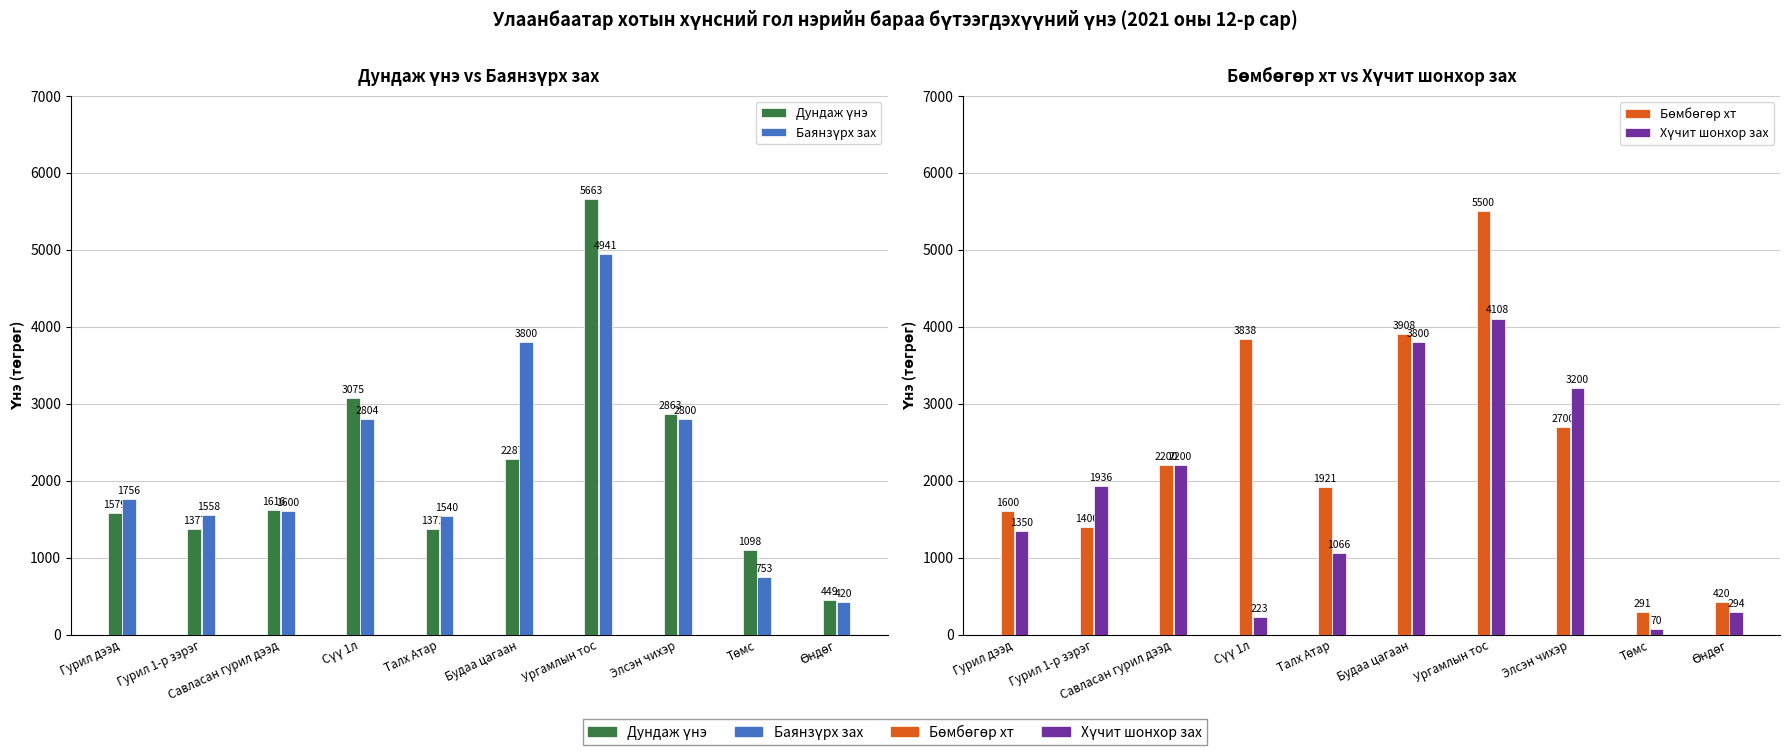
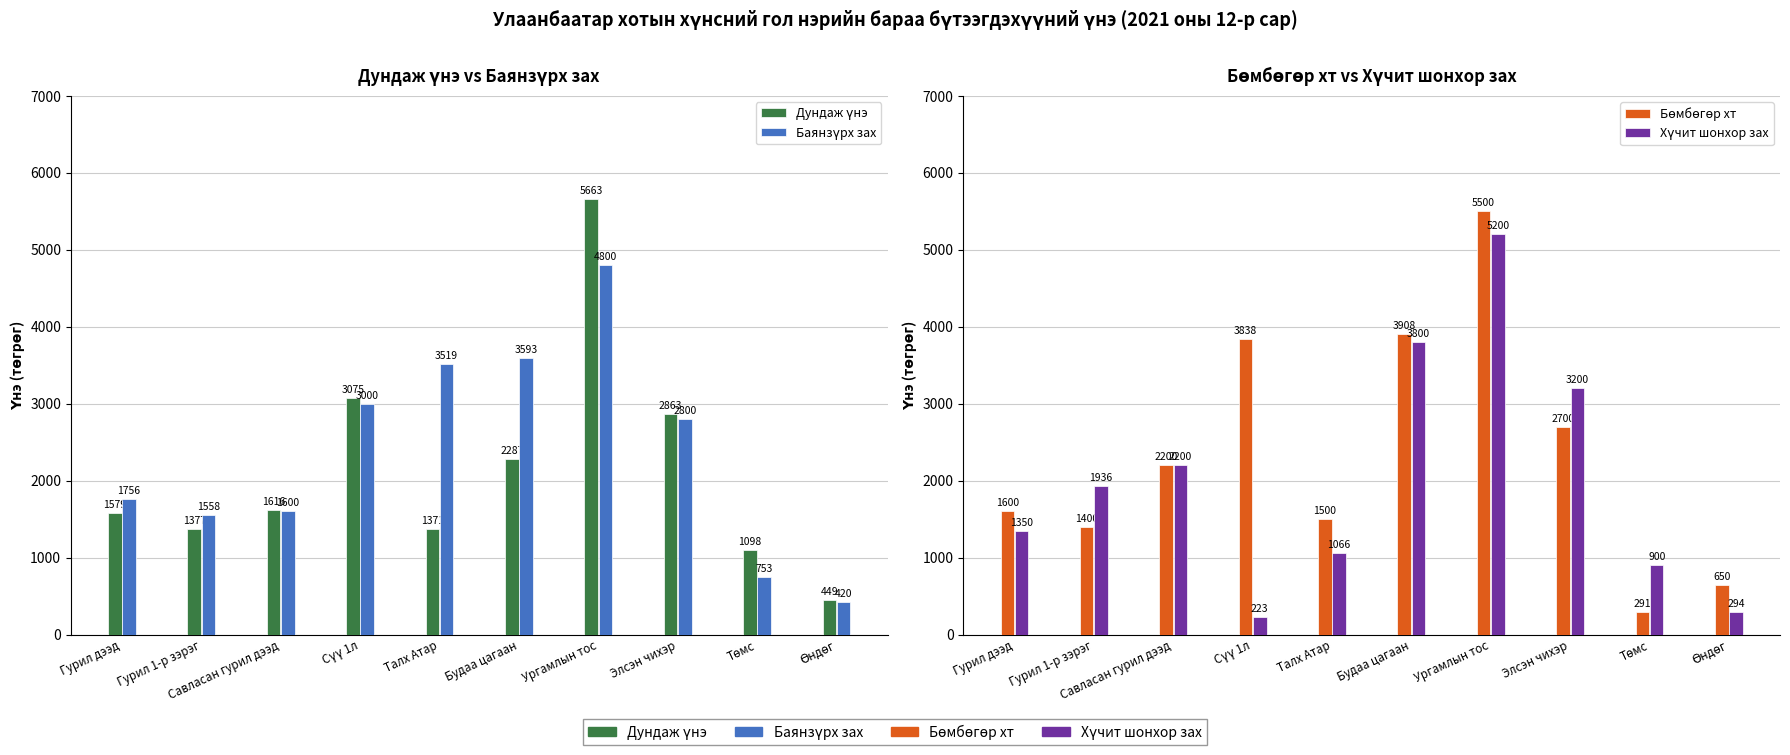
  {
    "Дундаж үнэ vs Баянзүрх зах": {
      "Дундаж үнэ": {
        "Гурил дээд": 1579,
        "Гурил 1-р зэрэг": 1377,
        "Сүү 1л": 3075,
        "Талх Атар": 1371,
        "Ургамлын тос": 5663,
        "Төмс": 1098
      },
      "Баянзүрх зах": {
        "Гурил дээд": 1756,
        "Гурил 1-р зэрэг": 1558,
-       "Сүү 1л": 2804,
-       "Талх Атар": 1540,
-       "Будаа цагаан": 3800,
-       "Ургамлын тос": 4941,
+       "Сүү 1л": 3000,
+       "Талх Атар": 3519,
+       "Будаа цагаан": 3593,
+       "Ургамлын тос": 4800,
        "Төмс": 753,
        "Өндөг": 420
      }
    },
    "Бөмбөгөр хт vs Хүчит шонхор зах": {
      "Бөмбөгөр хт": {
        "Гурил дээд": 1600,
        "Гурил 1-р зэрэг": 1400,
        "Сүү 1л": 3838,
-       "Талх Атар": 1921,
+       "Талх Атар": 1500,
        "Будаа цагаан": 3908,
        "Ургамлын тос": 5500,
        "Элсэн чихэр": 2700,
        "Төмс": 291,
-       "Өндөг": 420
+       "Өндөг": 650
      },
      "Хүчит шонхор зах": {
        "Гурил дээд": 1350,
        "Гурил 1-р зэрэг": 1936,
        "Сүү 1л": 223,
        "Талх Атар": 1066,
        "Будаа цагаан": 3800,
-       "Ургамлын тос": 4108,
+       "Ургамлын тос": 5200,
        "Элсэн чихэр": 3200,
-       "Төмс": 70,
+       "Төмс": 900,
        "Өндөг": 294
      }
    }
  }
